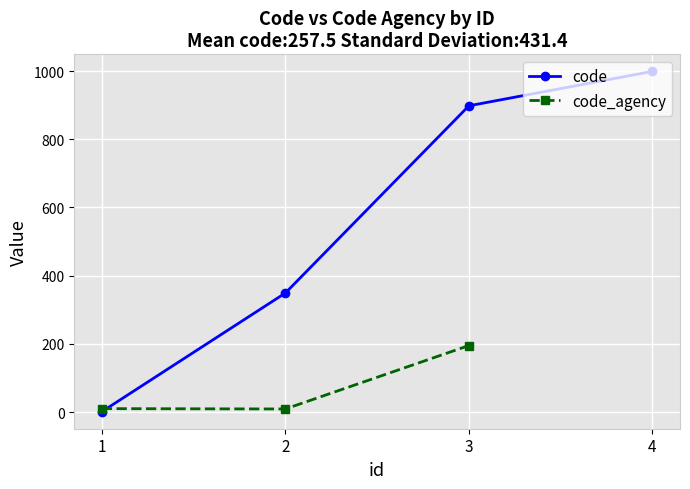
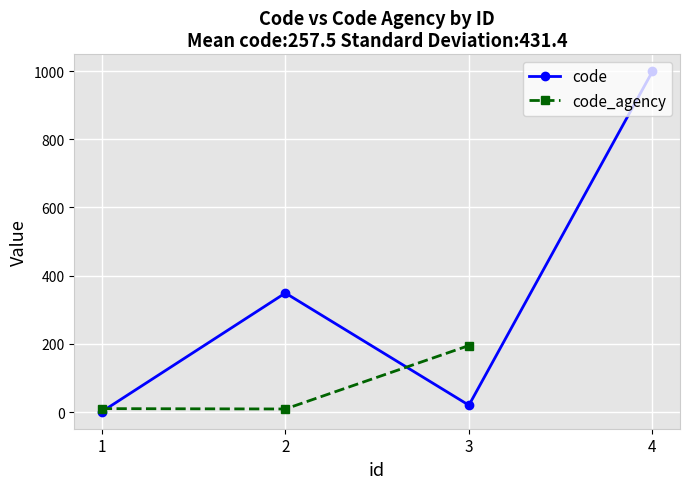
  {
    "code": {
      "1": 0,
      "2": 350,
-     "3": 900
+     "3": 20
    },
    "code_agency": {
      "1": 10,
      "2": 10,
      "3": 200
    }
  }
